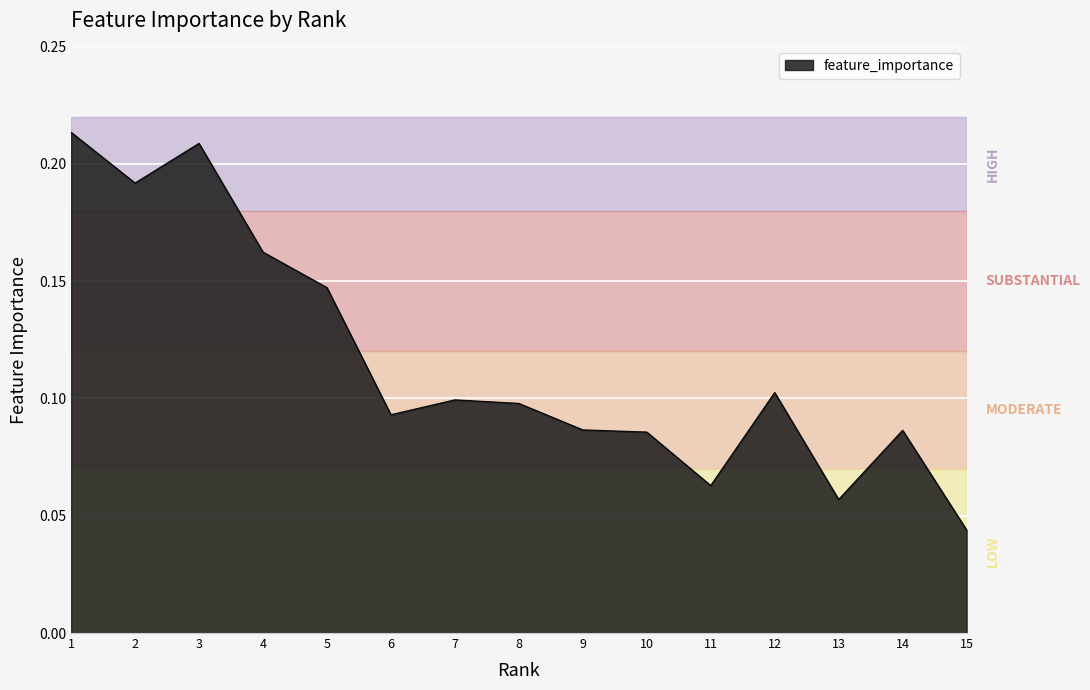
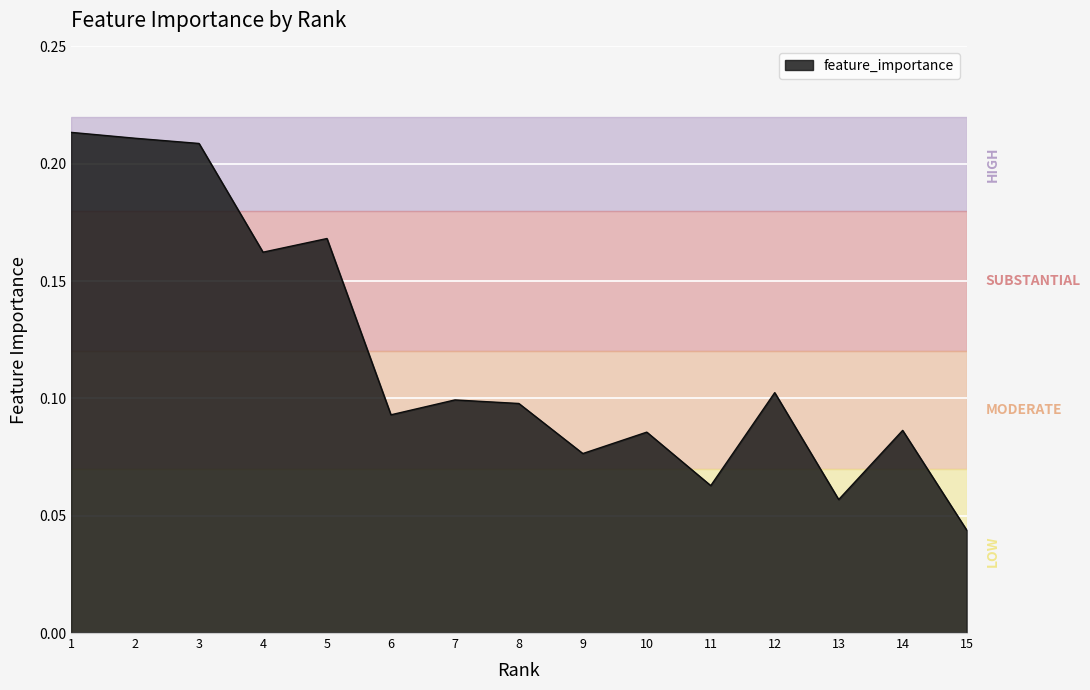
  {
    "1": 0.213,
-   "2": 0.192,
+   "2": 0.211,
    "3": 0.209,
    "4": 0.162,
-   "5": 0.147,
+   "5": 0.168,
    "6": 0.093,
    "7": 0.099,
    "8": 0.098,
-   "9": 0.087,
+   "9": 0.076,
    "10": 0.086,
    "11": 0.063,
    "12": 0.102,
    "13": 0.057,
    "14": 0.086,
    "15": 0.044
  }
